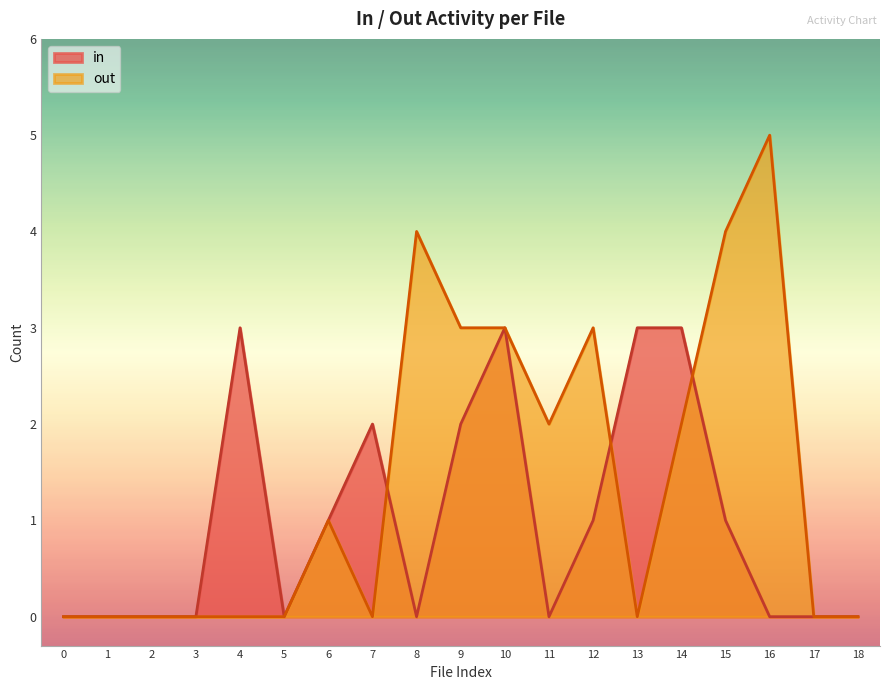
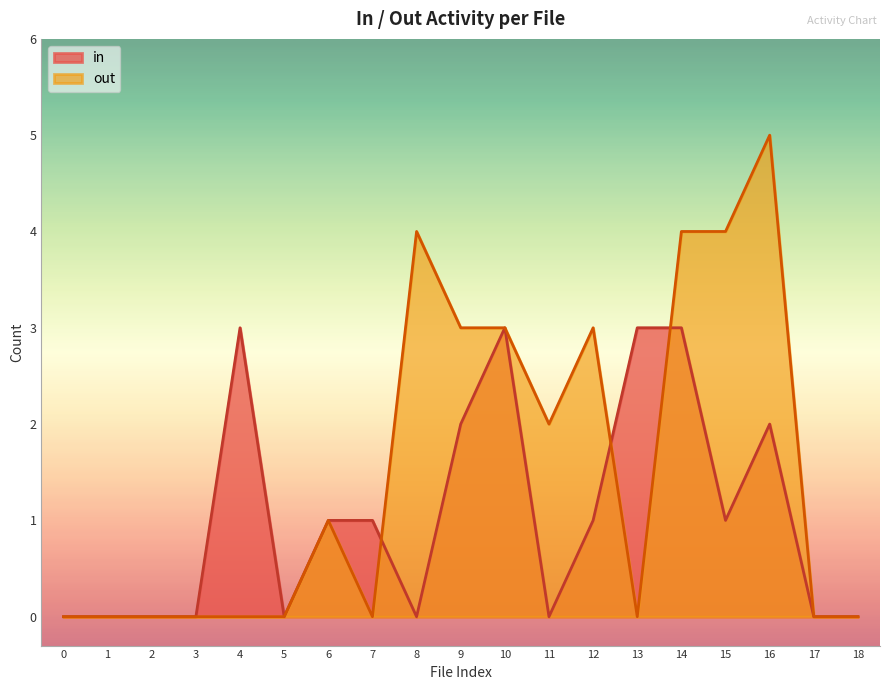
  {
    "in": {
      "4": 3,
-     "7": 2,
+     "7": 1,
      "8": 0,
      "9": 2,
      "11": 0,
      "12": 1,
      "13": 3,
      "14": 3,
      "15": 1,
-     "16": 0
+     "16": 2
    },
    "out": {
      "4": 0,
      "7": 0,
      "8": 4,
      "9": 3,
      "11": 2,
      "12": 3,
      "13": 0,
-     "14": 2,
+     "14": 4,
      "15": 4,
      "16": 5
    }
  }
